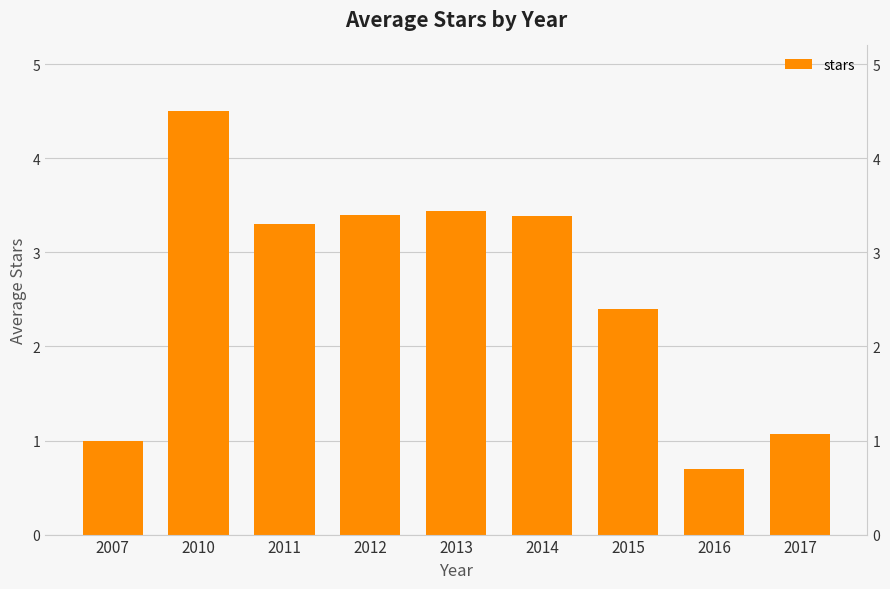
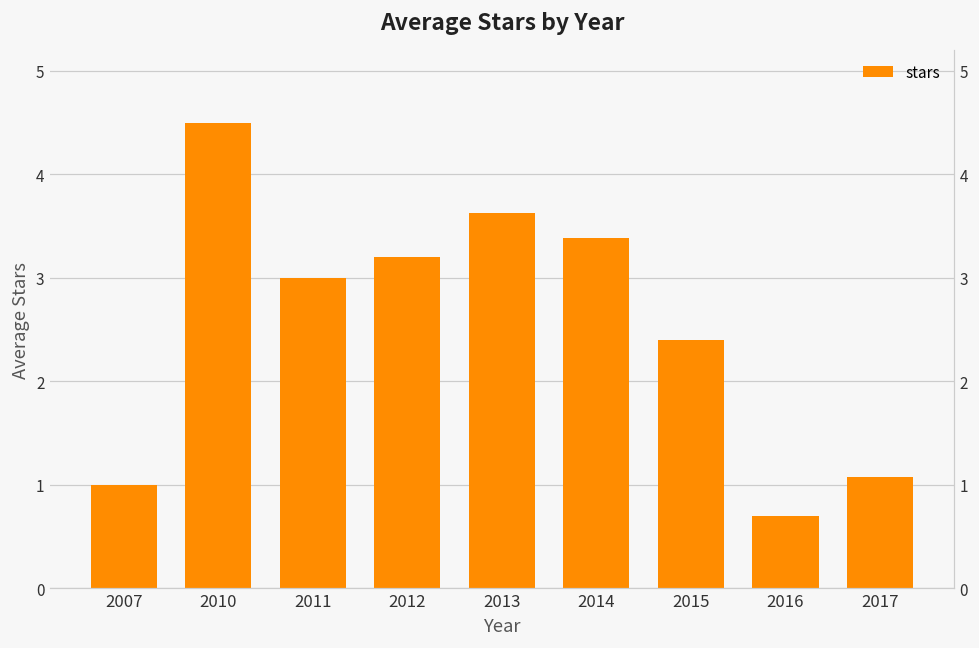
  {
    "2007": 1.0,
    "2010": 4.5,
-   "2011": 3.3,
-   "2012": 3.4,
-   "2013": 3.4,
+   "2011": 3.0,
+   "2012": 3.2,
+   "2013": 3.6,
    "2014": 3.4,
    "2015": 2.4,
    "2016": 0.7,
    "2017": 1.1
  }
